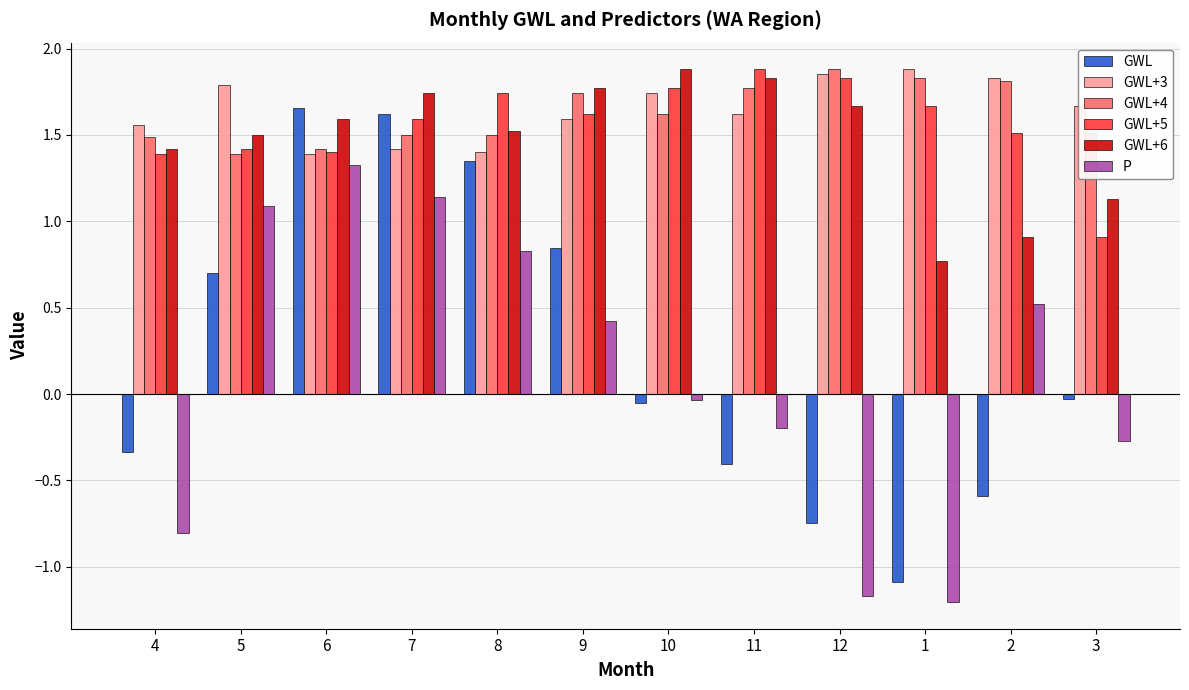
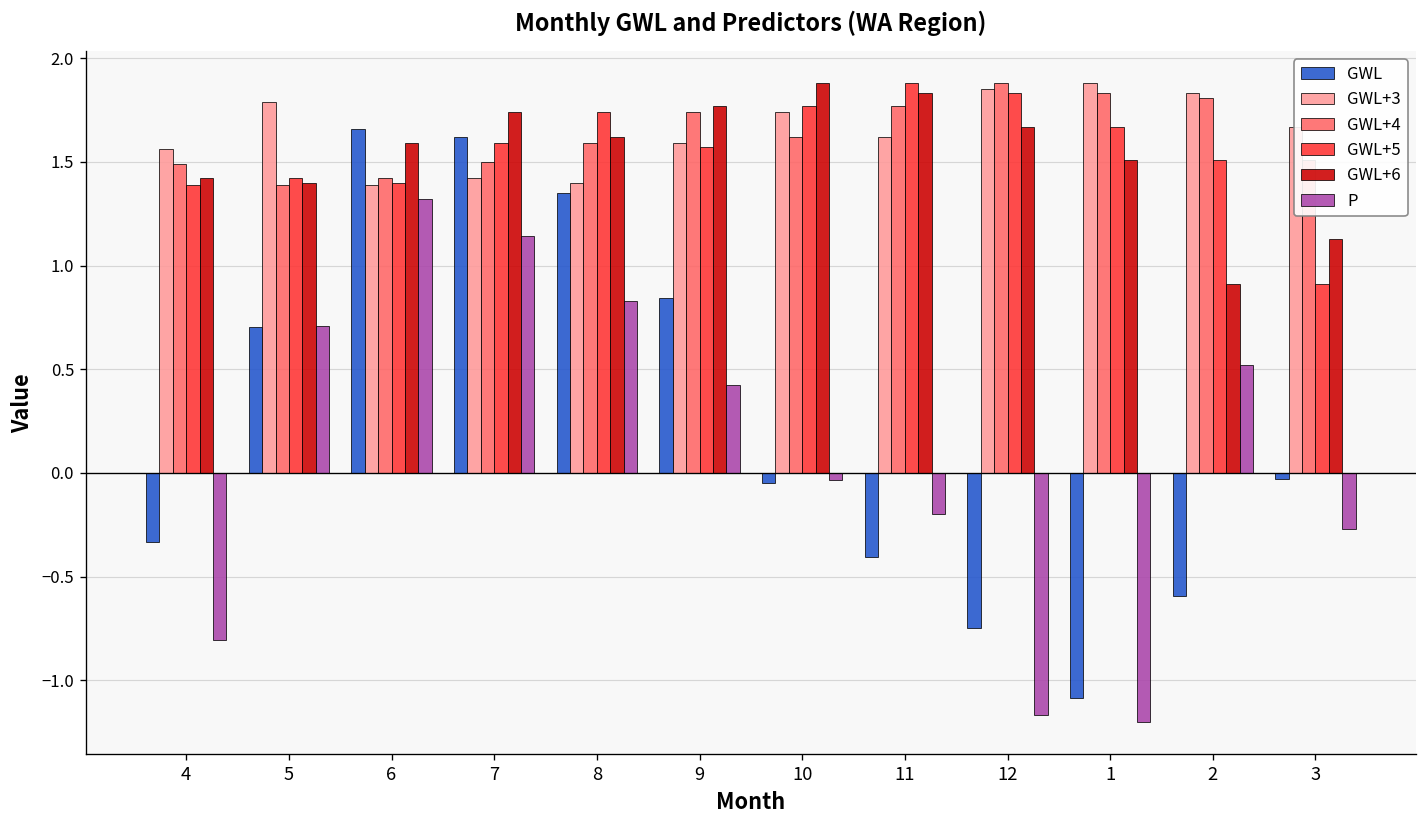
  {
    "GWL": {
      "4": -0.33,
      "5": 0.70,
      "6": 1.66,
      "7": 1.62,
      "8": 1.35,
      "9": 0.84,
      "10": -0.05,
      "11": -0.40,
      "12": -0.75,
      "1": -1.09,
      "2": -0.59,
      "3": -0.03
    },
    "GWL+3": {
      "4": 1.56,
      "5": 1.79,
      "6": 1.39,
      "7": 1.42,
      "8": 1.40,
      "9": 1.59,
      "10": 1.74,
      "11": 1.62,
      "12": 1.85,
      "1": 1.88,
      "2": 1.83
    },
    "GWL+4": {
      "4": 1.49,
      "5": 1.39,
      "6": 1.42,
      "7": 1.50,
-     "8": 1.50,
+     "8": 1.59,
      "9": 1.74,
      "10": 1.62,
      "11": 1.77,
      "12": 1.88,
      "1": 1.83,
      "2": 1.81
    },
    "GWL+5": {
      "4": 1.39,
      "5": 1.42,
      "6": 1.40,
      "7": 1.59,
      "8": 1.74,
-     "9": 1.62,
+     "9": 1.57,
      "10": 1.77,
      "11": 1.88,
      "12": 1.83,
      "1": 1.67,
      "2": 1.51,
      "3": 0.91
    },
    "GWL+6": {
      "4": 1.42,
-     "5": 1.5,
+     "5": 1.4,
      "6": 1.59,
      "7": 1.74,
-     "8": 1.52,
+     "8": 1.62,
      "9": 1.77,
      "10": 1.88,
      "11": 1.83,
      "12": 1.67,
-     "1": 0.77,
+     "1": 1.51,
      "2": 0.91,
      "3": 1.13
    },
    "P": {
      "4": -0.81,
-     "5": 1.09,
+     "5": 0.71,
      "6": 1.32,
      "7": 1.14,
      "8": 0.83,
      "9": 0.42,
      "10": -0.03,
      "11": -0.20,
      "12": -1.17,
      "1": -1.20,
      "2": 0.52,
      "3": -0.27
    }
  }
